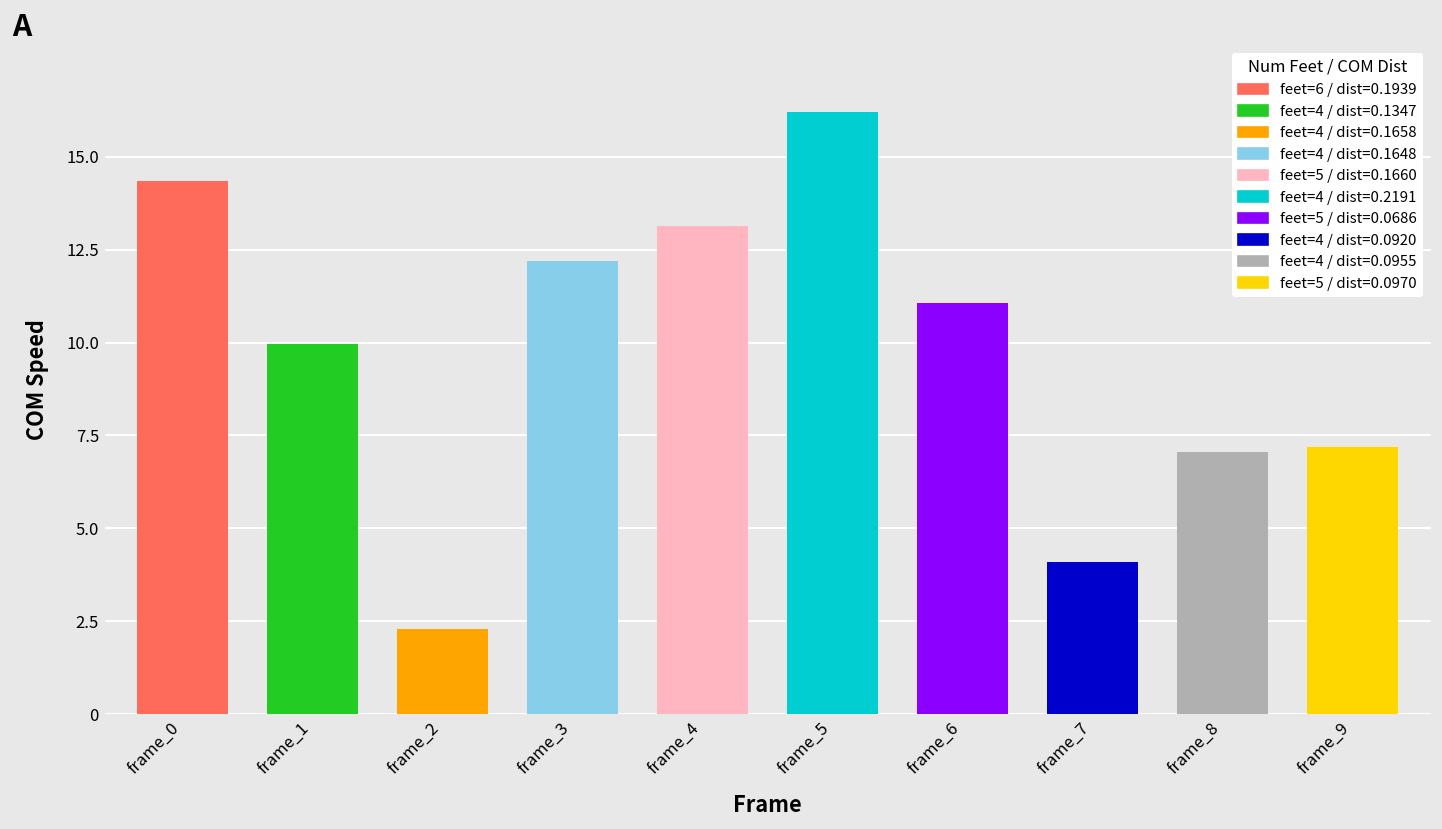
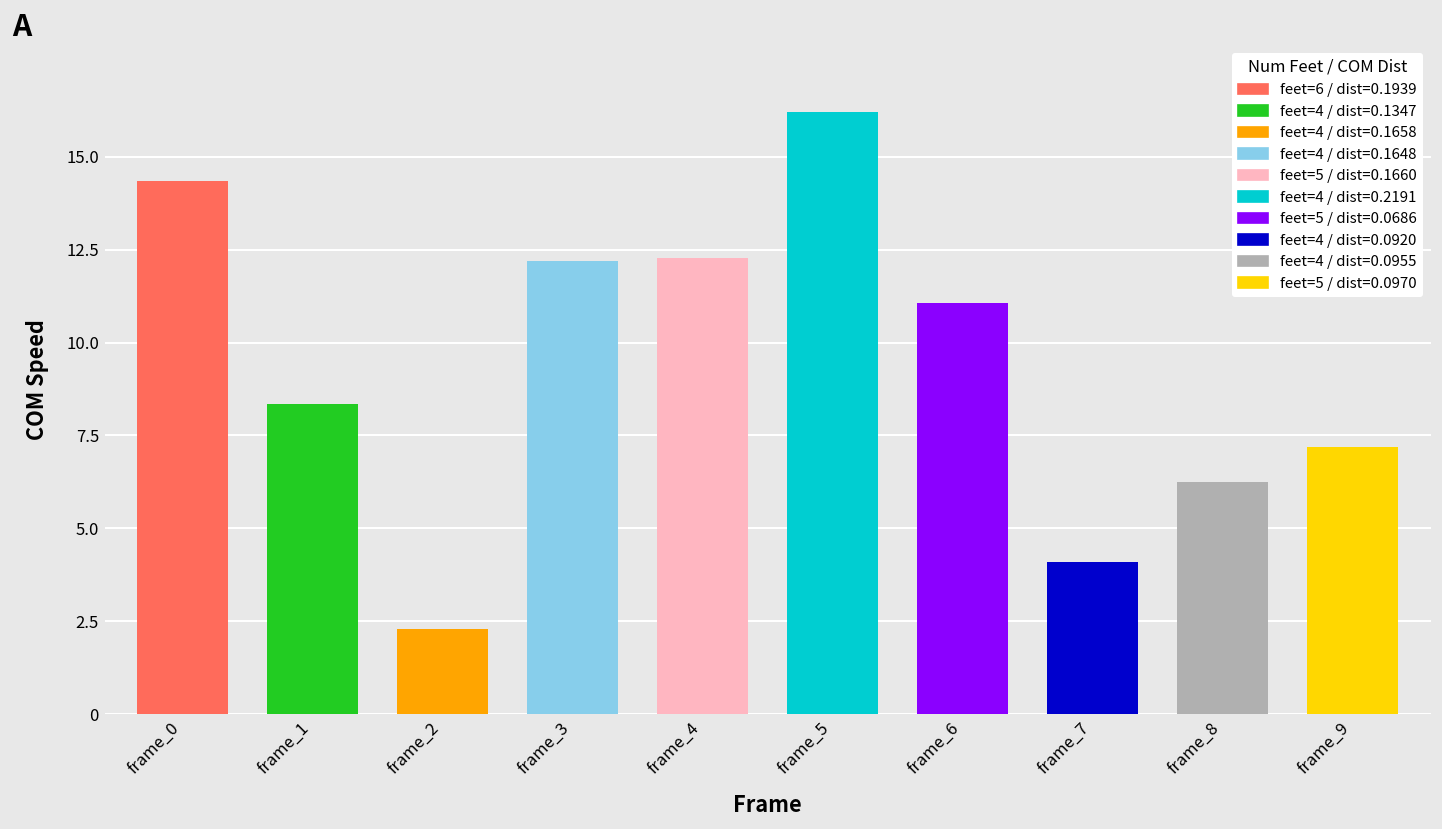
  {
    "frame_0": 14.4,
-   "frame_1": 10.0,
+   "frame_1": 8.4,
    "frame_2": 2.3,
    "frame_3": 12.2,
-   "frame_4": 13.1,
+   "frame_4": 12.3,
    "frame_5": 16.2,
    "frame_6": 11.1,
    "frame_7": 4.1,
-   "frame_8": 7.1,
+   "frame_8": 6.2,
    "frame_9": 7.2
  }
